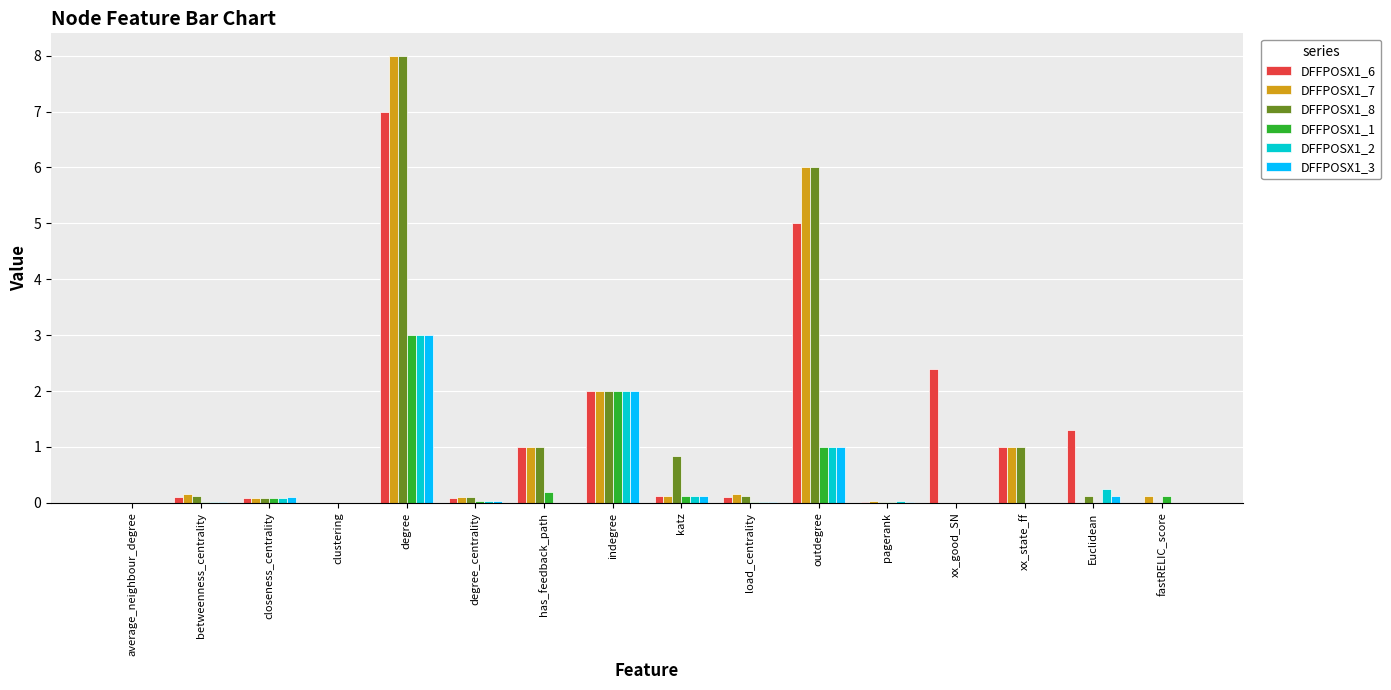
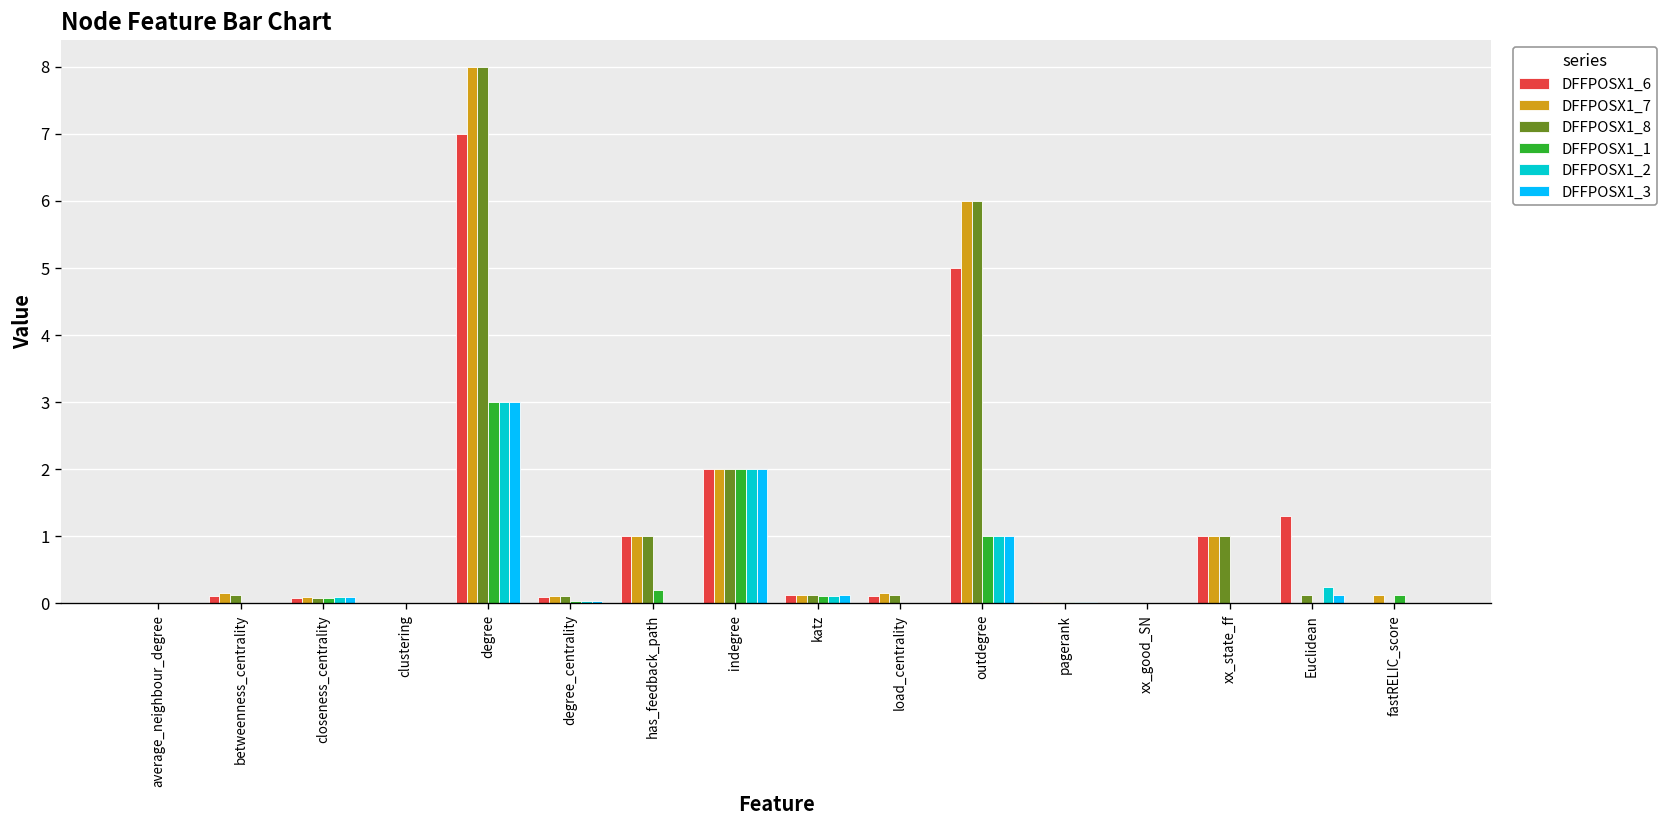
  {
    "DFFPOSX1_6": {
      "average_neighbour_degree": 0.0,
      "betweenness_centrality": 0.1,
      "closeness_centrality": 0.1,
      "clustering": 0.0,
      "degree": 7.0,
      "degree_centrality": 0.1,
      "has_feedback_path": 1.0,
      "indegree": 2.0,
      "katz": 0.1,
      "load_centrality": 0.1,
      "outdegree": 5.0,
-     "xx_good_SN": 2.4,
+     "xx_good_SN": 0.0,
      "xx_state_ff": 1.0,
      "Euclidean": 1.3,
      "fastRELIC_score": 0.0
    },
    "DFFPOSX1_7": {
      "average_neighbour_degree": 0.0,
      "betweenness_centrality": 0.2,
      "closeness_centrality": 0.1,
      "clustering": 0.0,
      "degree": 8.0,
      "degree_centrality": 0.1,
      "has_feedback_path": 1.0,
      "indegree": 2.0,
      "katz": 0.1,
      "load_centrality": 0.2,
      "outdegree": 6.0,
      "xx_good_SN": 0.0,
      "xx_state_ff": 1.0,
      "Euclidean": 0.0,
      "fastRELIC_score": 0.1
    },
    "DFFPOSX1_8": {
      "average_neighbour_degree": 0.0,
      "betweenness_centrality": 0.1,
      "closeness_centrality": 0.1,
      "clustering": 0.0,
      "degree": 8.0,
      "degree_centrality": 0.1,
      "has_feedback_path": 1.0,
      "indegree": 2.0,
-     "katz": 0.8,
+     "katz": 0.1,
      "load_centrality": 0.1,
      "outdegree": 6.0,
      "xx_good_SN": 0.0,
      "xx_state_ff": 1.0,
      "Euclidean": 0.1,
      "fastRELIC_score": 0.0
    },
    "DFFPOSX1_1": {
      "average_neighbour_degree": 0.0,
      "closeness_centrality": 0.1,
      "clustering": 0.0,
      "degree": 3.0,
      "has_feedback_path": 0.2,
      "indegree": 2.0,
      "katz": 0.1,
      "outdegree": 1.0,
      "xx_good_SN": 0.0,
      "xx_state_ff": 0.0,
      "Euclidean": 0.0,
      "fastRELIC_score": 0.1
    }
  }
